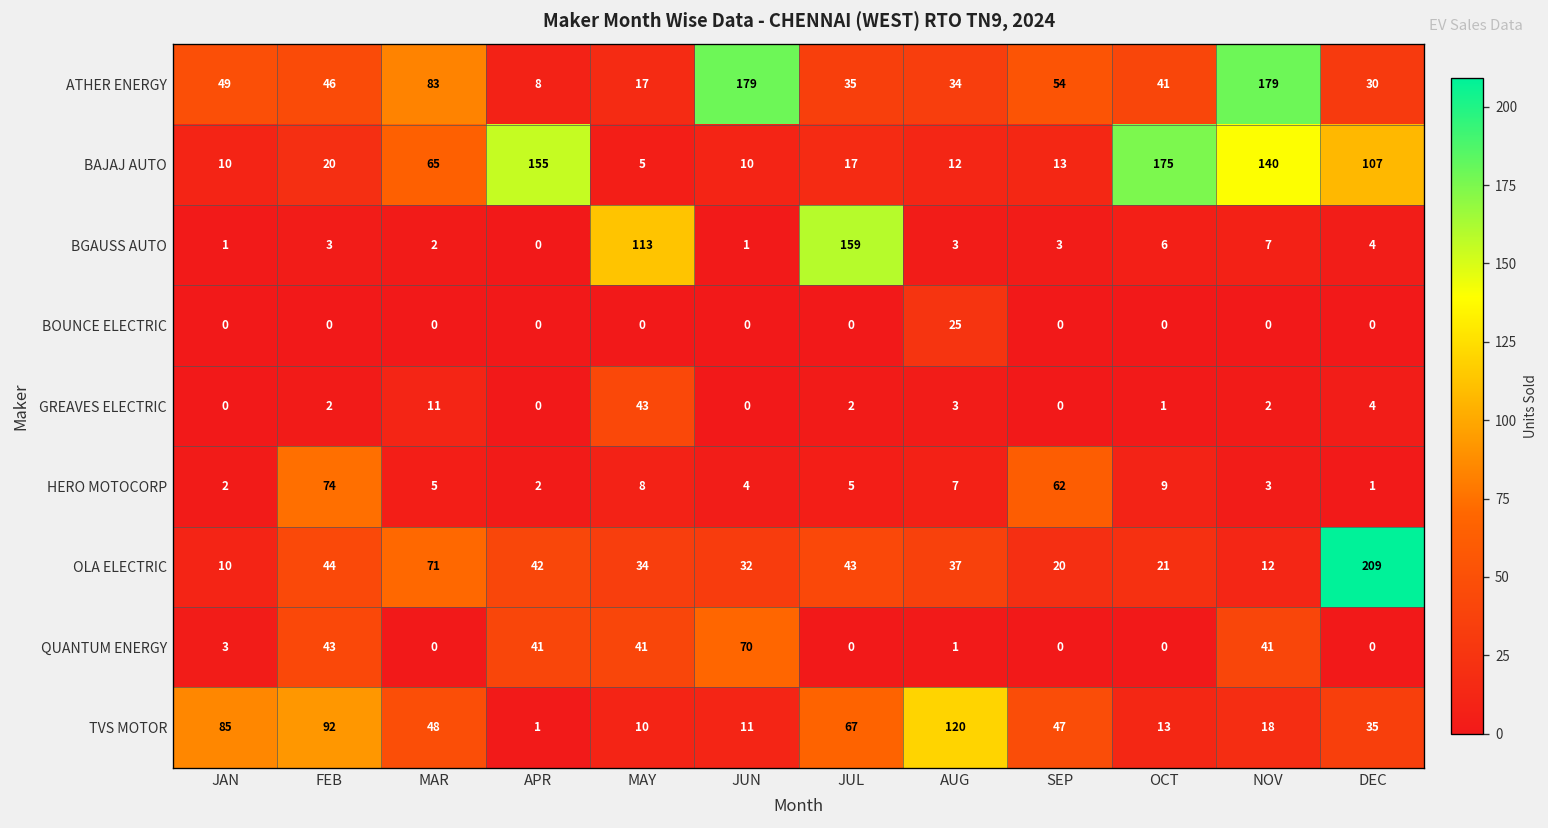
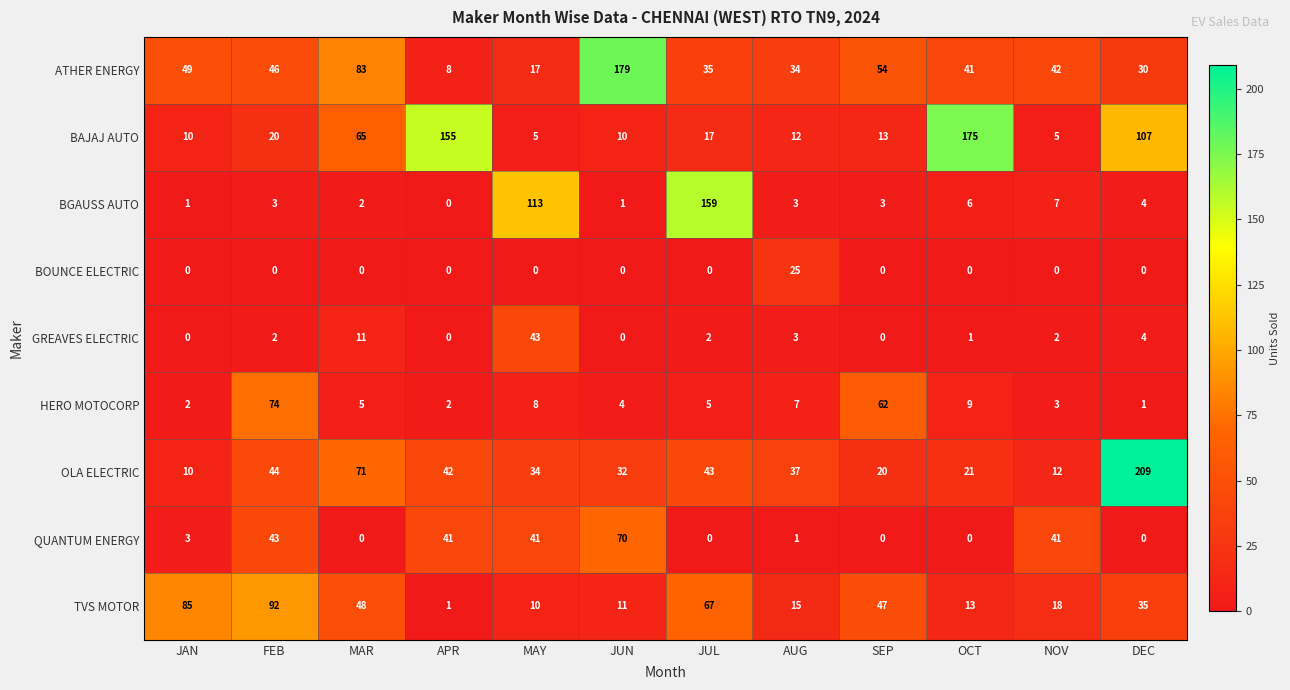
  {
    "ATHER ENERGY": {
      "JAN": 49,
      "FEB": 46,
      "MAR": 83,
      "APR": 8,
      "MAY": 17,
      "JUN": 179,
      "JUL": 35,
      "AUG": 34,
      "SEP": 54,
      "OCT": 41,
-     "NOV": 179,
+     "NOV": 42,
      "DEC": 30
    },
    "BAJAJ AUTO": {
      "JAN": 10,
      "FEB": 20,
      "MAR": 65,
      "APR": 155,
      "MAY": 5,
      "JUN": 10,
      "JUL": 17,
      "AUG": 12,
      "SEP": 13,
      "OCT": 175,
-     "NOV": 140,
+     "NOV": 5,
      "DEC": 107
    },
    "BGAUSS AUTO": {
      "JAN": 1,
      "FEB": 3,
      "MAR": 2,
      "APR": 0,
      "MAY": 113,
      "JUN": 1,
      "JUL": 159,
      "AUG": 3,
      "SEP": 3,
      "OCT": 6,
      "NOV": 7,
      "DEC": 4
    },
    "BOUNCE ELECTRIC": {
      "JAN": 0,
      "FEB": 0,
      "MAR": 0,
      "APR": 0,
      "MAY": 0,
      "JUN": 0,
      "JUL": 0,
      "AUG": 25,
      "SEP": 0,
      "OCT": 0,
      "NOV": 0,
      "DEC": 0
    },
    "GREAVES ELECTRIC": {
      "JAN": 0,
      "FEB": 2,
      "MAR": 11,
      "APR": 0,
      "MAY": 43,
      "JUN": 0,
      "JUL": 2,
      "AUG": 3,
      "SEP": 0,
      "OCT": 1,
      "NOV": 2,
      "DEC": 4
    },
    "HERO MOTOCORP": {
      "JAN": 2,
      "FEB": 74,
      "MAR": 5,
      "APR": 2,
      "MAY": 8,
      "JUN": 4,
      "JUL": 5,
      "AUG": 7,
      "SEP": 62,
      "OCT": 9,
      "NOV": 3,
      "DEC": 1
    },
    "OLA ELECTRIC": {
      "JAN": 10,
      "FEB": 44,
      "MAR": 71,
      "APR": 42,
      "MAY": 34,
      "JUN": 32,
      "JUL": 43,
      "AUG": 37,
      "SEP": 20,
      "OCT": 21,
      "NOV": 12,
      "DEC": 209
    },
    "QUANTUM ENERGY": {
      "JAN": 3,
      "FEB": 43,
      "MAR": 0,
      "APR": 41,
      "MAY": 41,
      "JUN": 70,
      "JUL": 0,
      "AUG": 1,
      "SEP": 0,
      "OCT": 0,
      "NOV": 41,
      "DEC": 0
    },
    "TVS MOTOR": {
      "JAN": 85,
      "FEB": 92,
      "MAR": 48,
      "APR": 1,
      "MAY": 10,
      "JUN": 11,
      "JUL": 67,
-     "AUG": 120,
+     "AUG": 15,
      "SEP": 47,
      "OCT": 13,
      "NOV": 18,
      "DEC": 35
    }
  }
